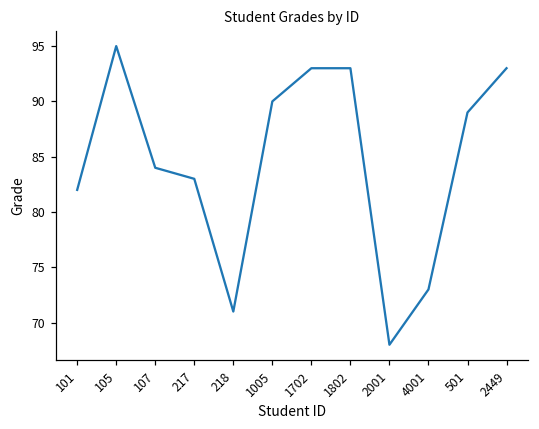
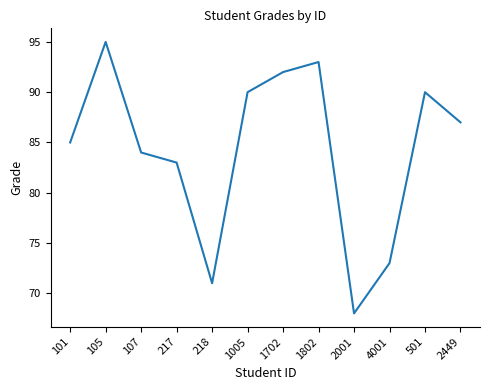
  {
-   "101": 82,
+   "101": 85,
    "105": 95,
    "107": 84,
    "217": 83,
    "218": 71,
    "1005": 90,
-   "1702": 93,
+   "1702": 92,
    "1802": 93,
    "2001": 68,
    "4001": 73,
-   "501": 89,
-   "2449": 93
+   "501": 90,
+   "2449": 87
  }
